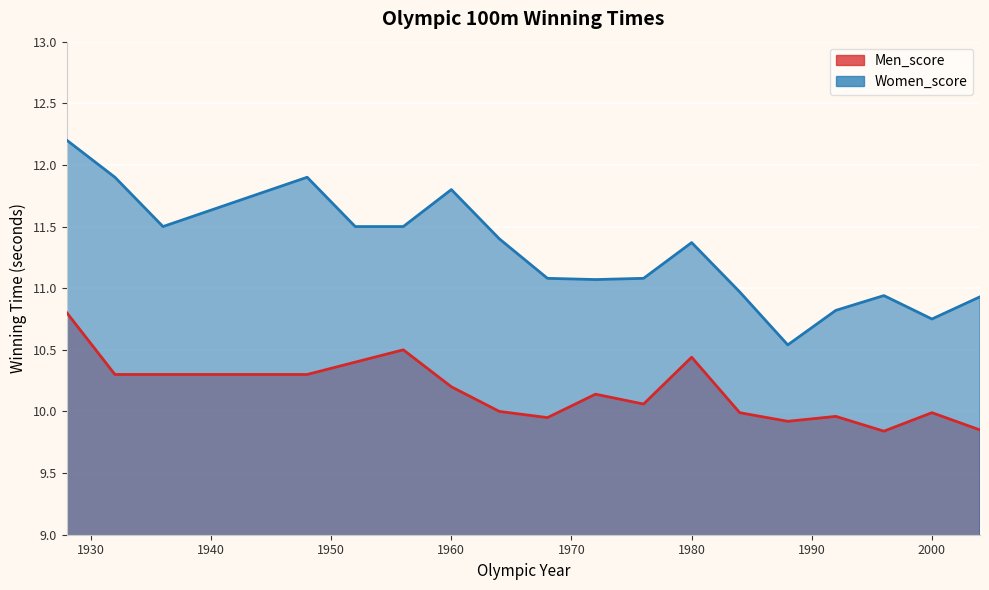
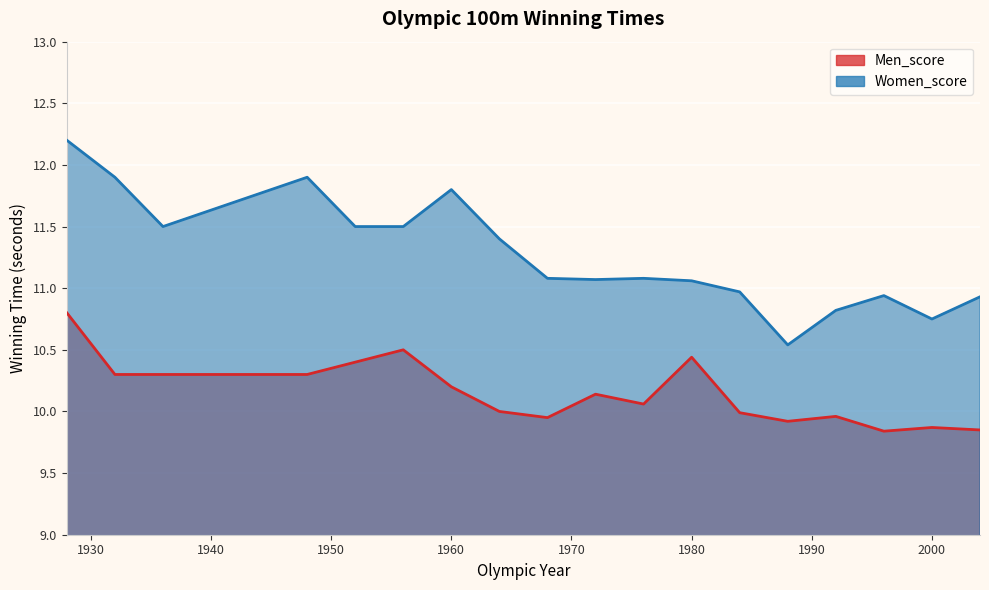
  {
    "Men_score": {
      "1960": 10.20,
      "1980": 10.44,
-     "2000": 9.99
+     "2000": 9.87
    },
    "Women_score": {
      "1960": 11.80,
-     "1980": 11.37,
+     "1980": 11.06,
      "2000": 10.75
    }
  }
